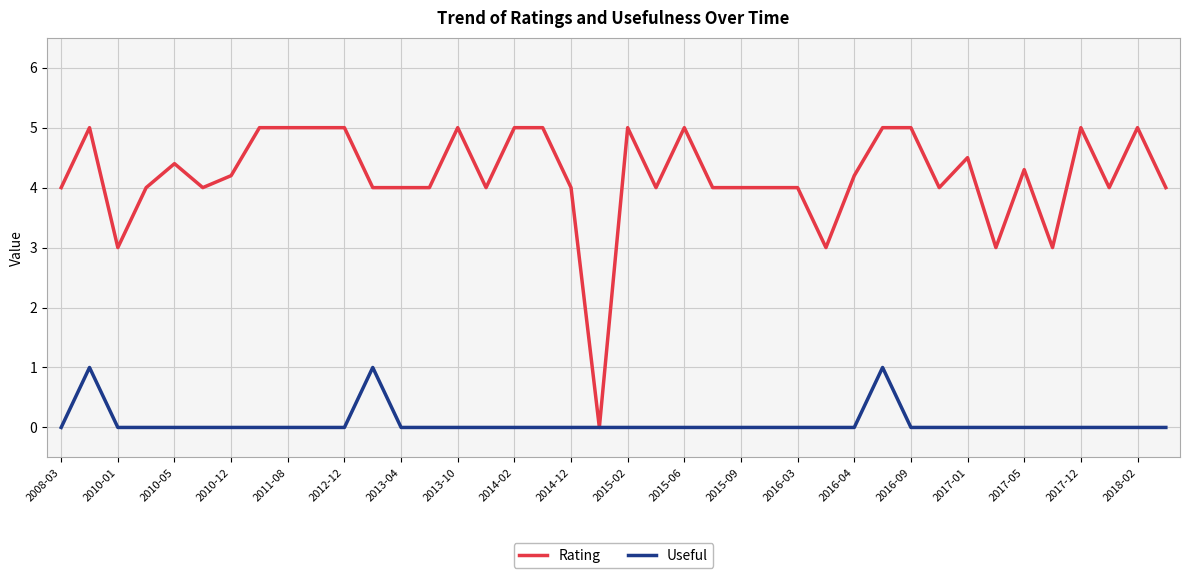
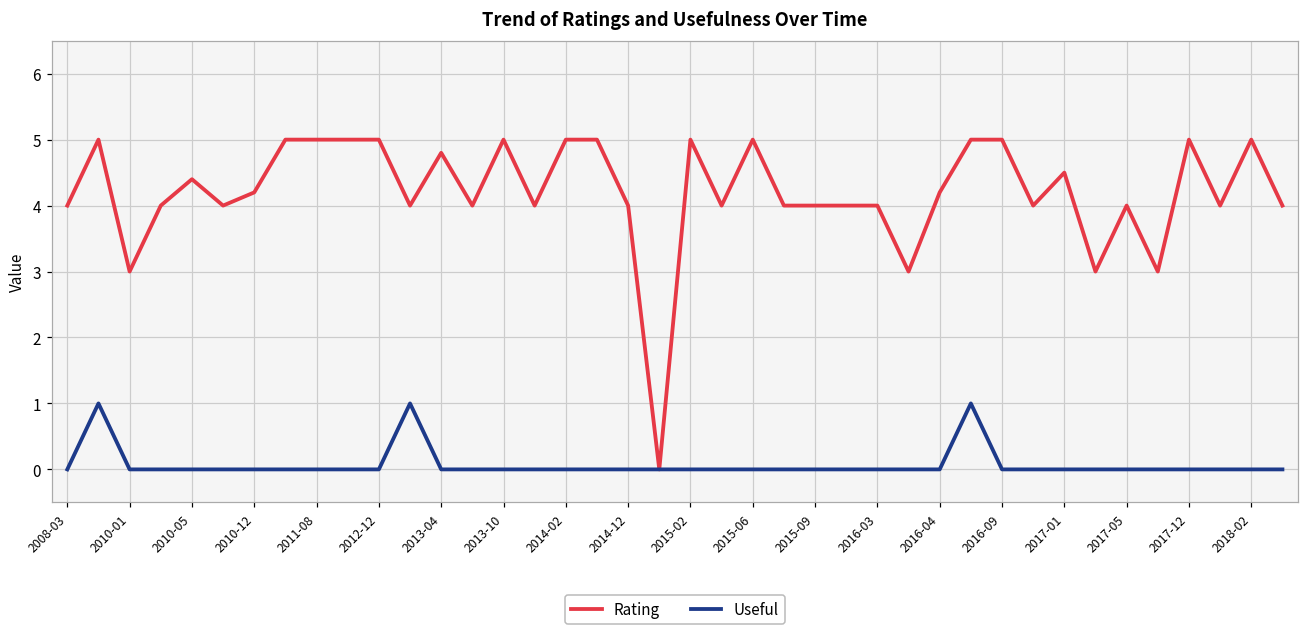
  {
    "Rating": {
      "2008-03": 4.0,
      "2010-05": 4.4,
      "2010-12": 4.2,
      "2011-08": 5.0,
      "2012-12": 5.0,
-     "2013-04": 4.0,
+     "2013-04": 4.8,
      "2013-10": 5.0,
      "2014-02": 5.0,
      "2014-12": 4.0,
      "2015-02": 5.0,
      "2016-04": 4.2,
      "2016-09": 5.0,
      "2017-01": 4.5,
-     "2017-05": 4.3,
+     "2017-05": 4.0,
      "2017-12": 5.0,
      "2018-02": 5.0
    },
    "Useful": {
      "2008-03": 0.0,
      "2010-05": 0.0,
      "2010-12": 0.0,
      "2011-08": 0.0,
      "2012-12": 0.0,
      "2013-04": 0.0,
      "2013-10": 0.0,
      "2014-02": 0.0,
      "2014-12": 0.0,
      "2015-02": 0.0,
      "2016-04": 0.0,
      "2016-09": 0.0,
      "2017-01": 0.0,
      "2017-05": 0.0,
      "2017-12": 0.0,
      "2018-02": 0.0
    }
  }
